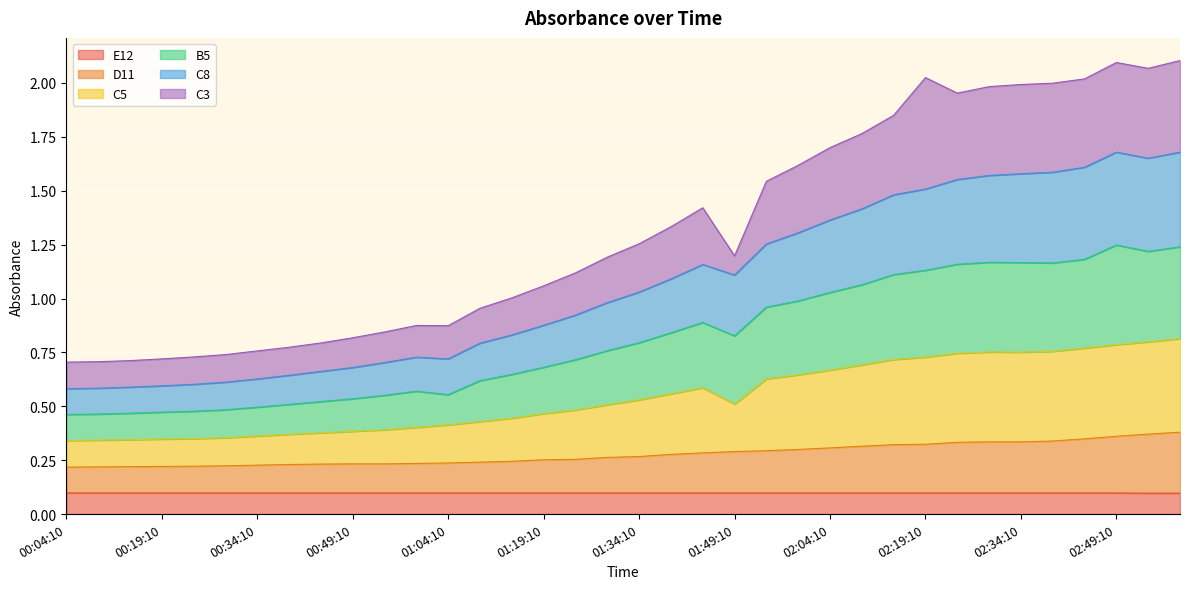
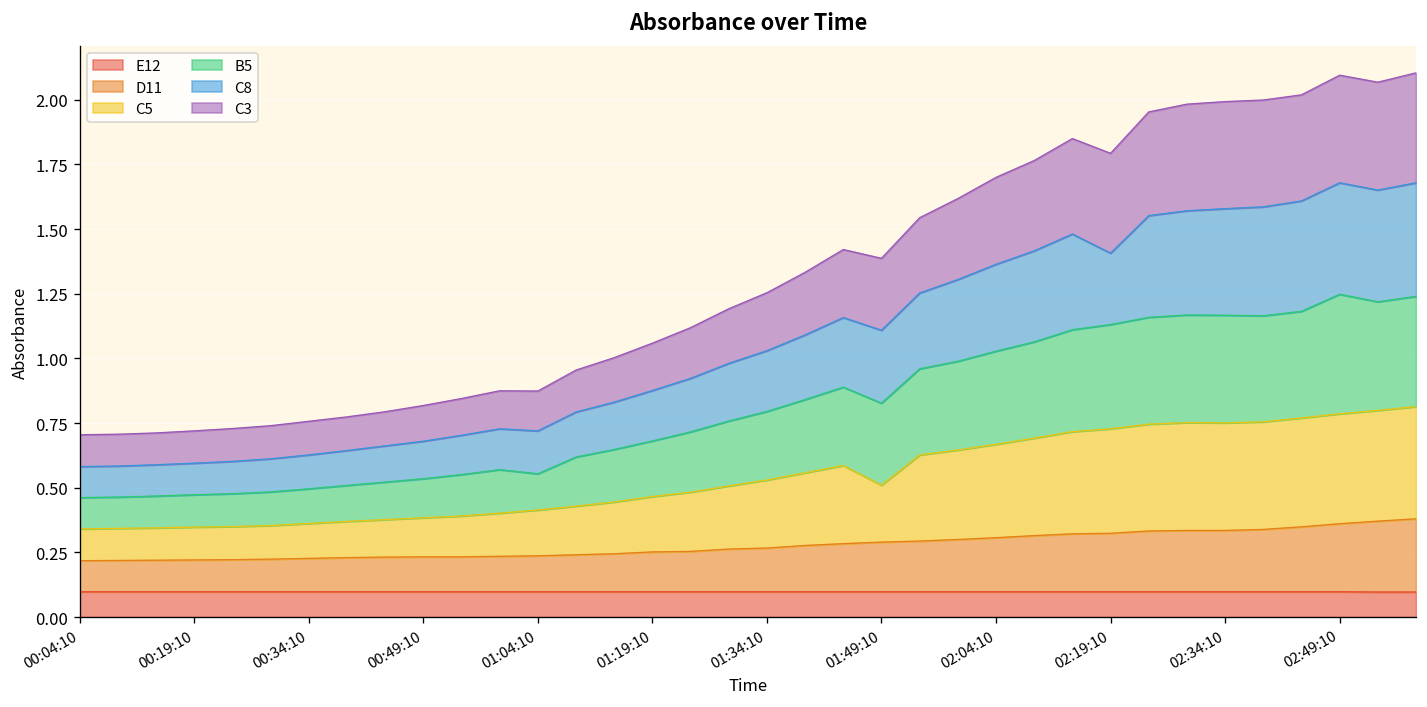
  {
    "C5": {
      "00:04:10": 0.12,
      "00:19:10": 0.13,
      "00:34:10": 0.13,
      "00:49:10": 0.15,
      "01:04:10": 0.18,
      "01:19:10": 0.21,
      "01:34:10": 0.26,
      "01:49:10": 0.22,
      "02:04:10": 0.36,
      "02:19:10": 0.40,
      "02:34:10": 0.42,
      "02:49:10": 0.43
    },
    "B5": {
      "00:04:10": 0.12,
      "00:19:10": 0.13,
      "00:34:10": 0.13,
      "00:49:10": 0.15,
      "01:04:10": 0.14,
      "01:19:10": 0.21,
      "01:34:10": 0.27,
      "01:49:10": 0.32,
      "02:04:10": 0.36,
      "02:19:10": 0.40,
      "02:34:10": 0.42,
      "02:49:10": 0.46
    },
    "C8": {
      "00:04:10": 0.12,
      "00:19:10": 0.12,
      "00:34:10": 0.13,
      "00:49:10": 0.15,
      "01:04:10": 0.17,
      "01:19:10": 0.19,
      "01:34:10": 0.24,
      "01:49:10": 0.28,
      "02:04:10": 0.34,
-     "02:19:10": 0.38,
+     "02:19:10": 0.28,
      "02:34:10": 0.41,
      "02:49:10": 0.43
    },
    "C3": {
      "00:04:10": 0.12,
      "00:19:10": 0.13,
      "00:34:10": 0.13,
      "00:49:10": 0.14,
      "01:04:10": 0.15,
      "01:19:10": 0.18,
      "01:34:10": 0.22,
-     "01:49:10": 0.09,
+     "01:49:10": 0.28,
      "02:04:10": 0.34,
-     "02:19:10": 0.52,
+     "02:19:10": 0.39,
      "02:34:10": 0.41,
      "02:49:10": 0.42
    }
  }
